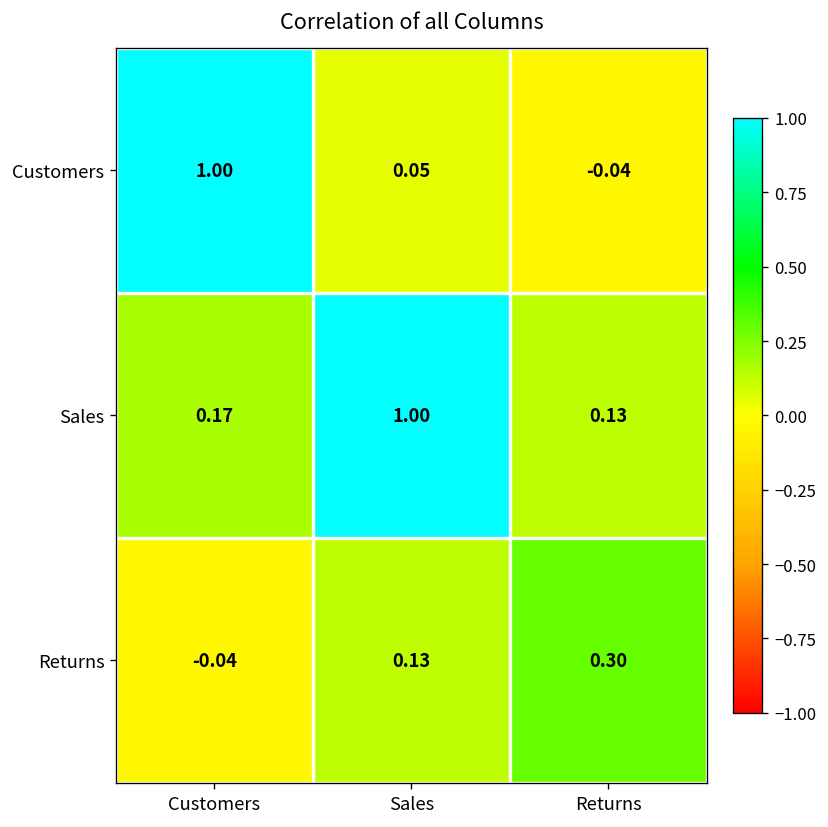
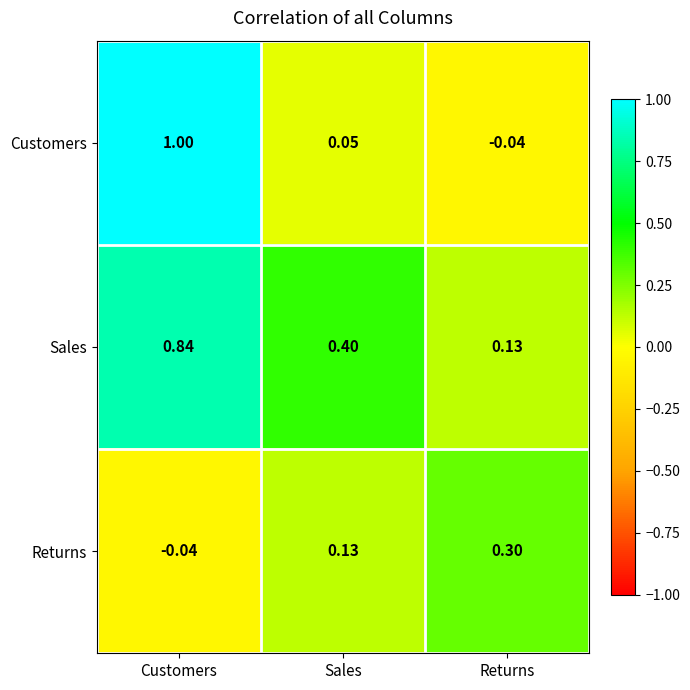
  {
    "Customers": {
      "Customers": 1.00,
      "Sales": 0.05,
      "Returns": -0.04
    },
    "Sales": {
-     "Customers": 0.17,
-     "Sales": 1.00,
+     "Customers": 0.84,
+     "Sales": 0.40,
      "Returns": 0.13
    },
    "Returns": {
      "Customers": -0.04,
      "Sales": 0.13,
      "Returns": 0.30
    }
  }
